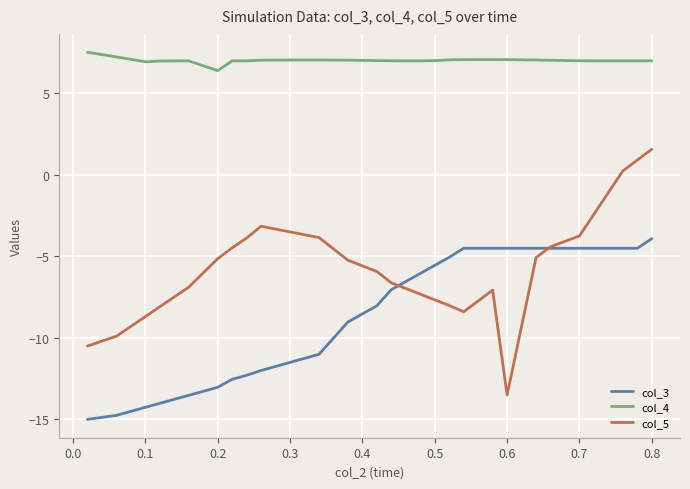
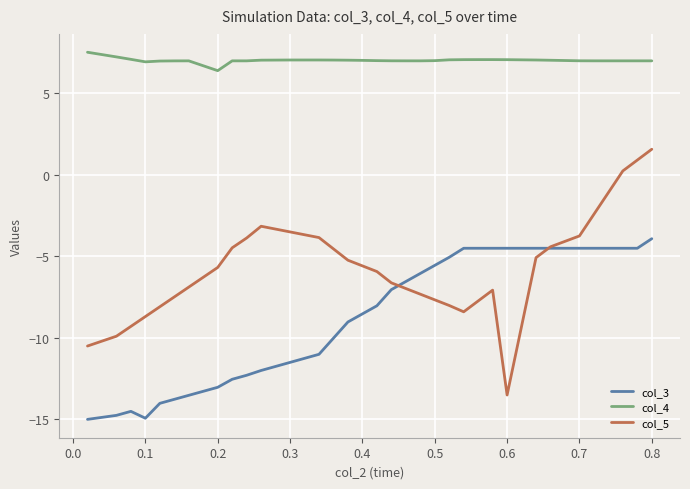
  {
    "col_3": {
-     "0.1": -14.3,
+     "0.1": -14.9,
      "0.2": -13.0,
      "0.3": -11.5,
      "0.4": -8.5,
      "0.5": -5.6,
      "0.6": -4.5,
      "0.7": -4.5,
      "0.8": -3.9
    },
    "col_4": {
      "0.1": 6.9,
      "0.2": 6.4,
      "0.3": 7.1,
      "0.4": 7.0,
      "0.5": 7.0,
      "0.6": 7.1,
      "0.7": 7.0,
      "0.8": 7.0
    },
    "col_5": {
      "0.1": -8.7,
-     "0.2": -5.1,
+     "0.2": -5.7,
      "0.3": -3.5,
      "0.4": -5.6,
      "0.5": -7.7,
      "0.6": -13.5,
      "0.7": -3.7,
      "0.8": 1.6
    }
  }
